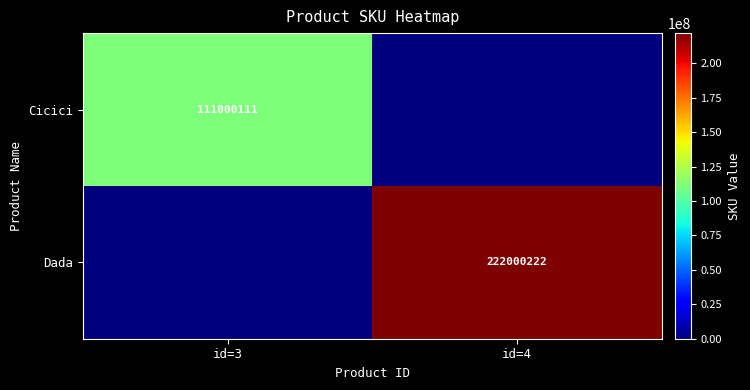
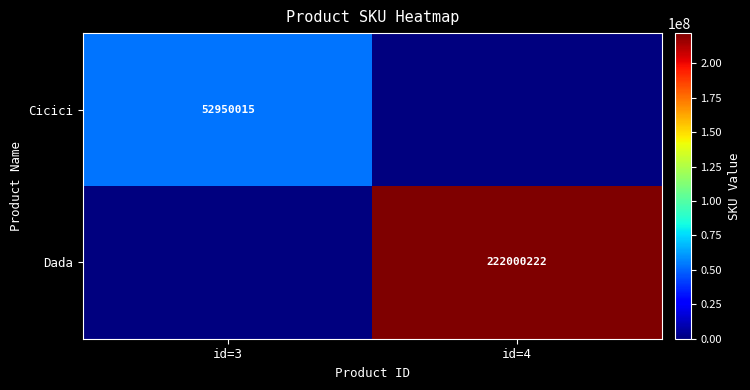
  {
    "Cicici": {
-     "id=3": 111000111
+     "id=3": 52950015
    },
    "Dada": {
      "id=4": 222000222
    }
  }
